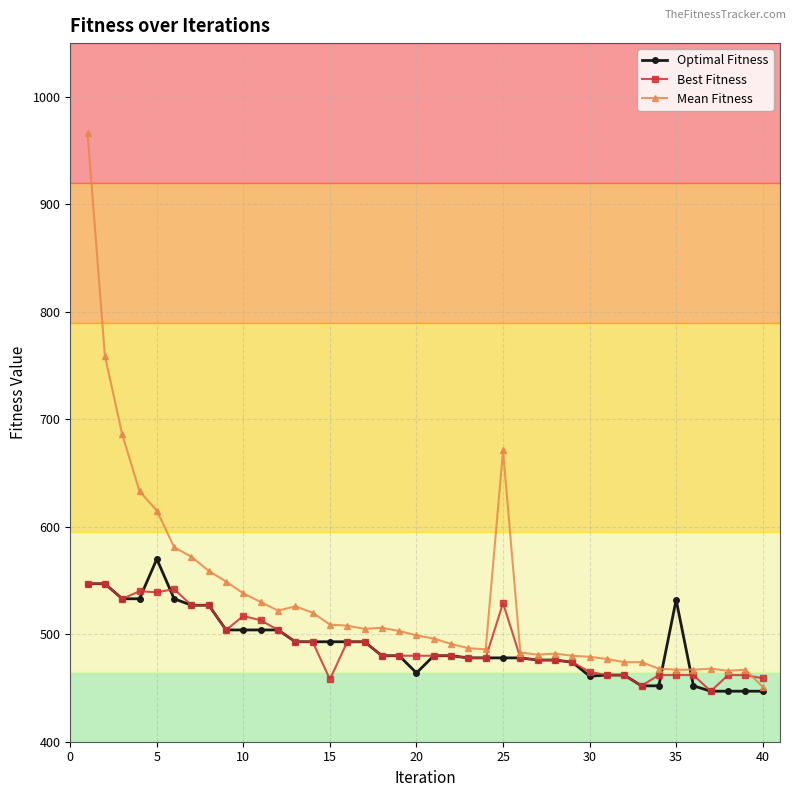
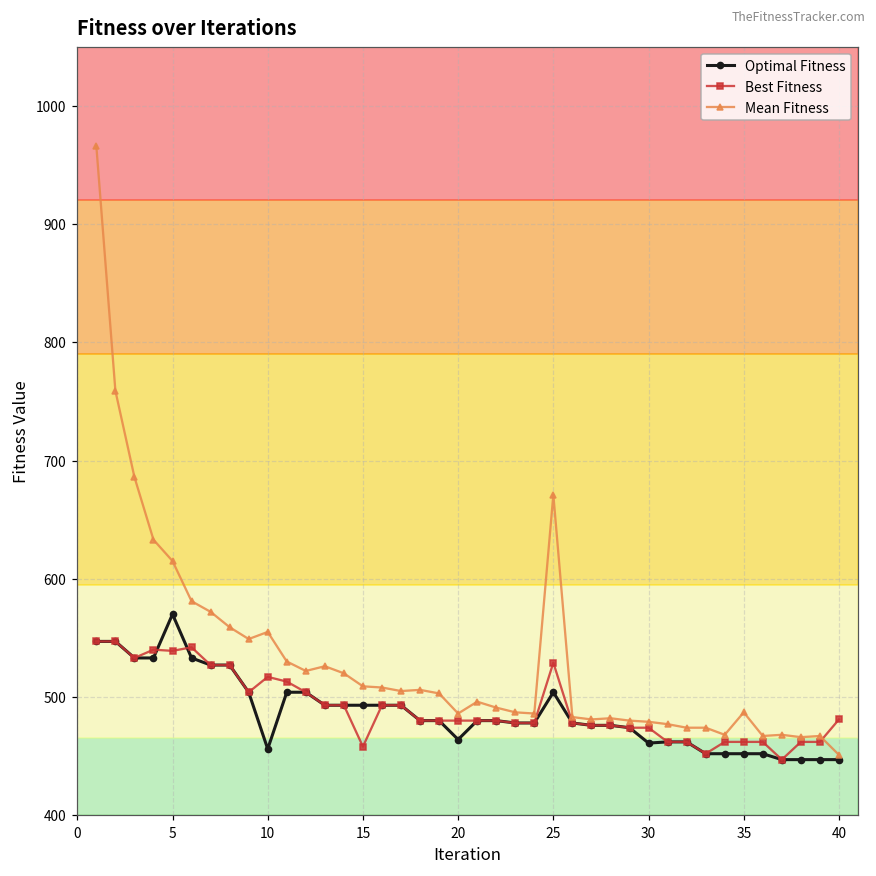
  {
    "Optimal Fitness": {
      "5": 570,
-     "10": 504,
+     "10": 456,
      "15": 493,
      "20": 464,
-     "25": 478,
+     "25": 504,
      "30": 461,
-     "35": 532,
+     "35": 452,
      "40": 447
    },
    "Best Fitness": {
      "5": 539,
      "10": 517,
      "15": 458,
      "20": 480,
      "25": 529,
-     "30": 465,
+     "30": 474,
      "35": 462,
-     "40": 459
+     "40": 481
    },
    "Mean Fitness": {
      "5": 615,
-     "10": 538,
+     "10": 555,
      "15": 509,
-     "20": 499,
+     "20": 486,
      "25": 671,
      "30": 479,
-     "35": 467,
+     "35": 487,
      "40": 451
    }
  }
